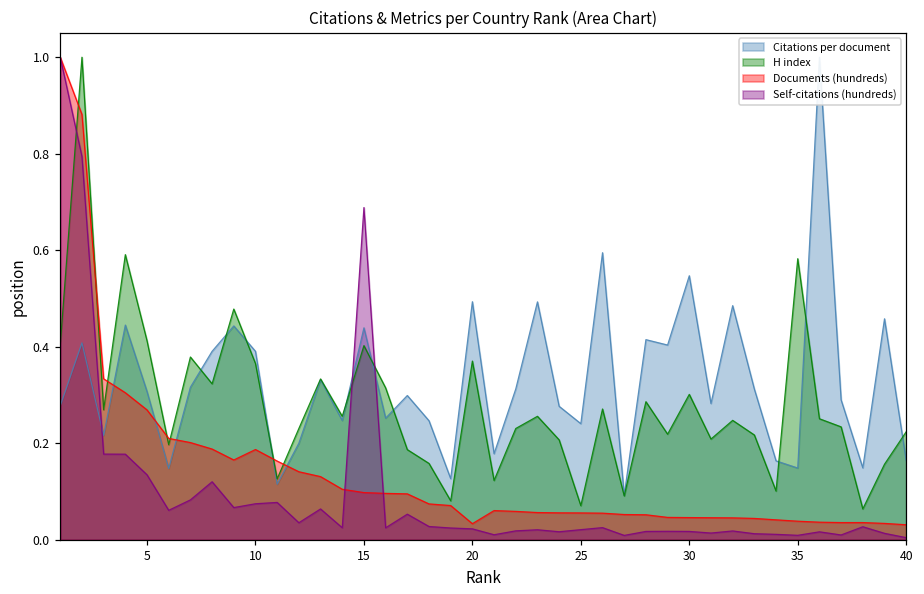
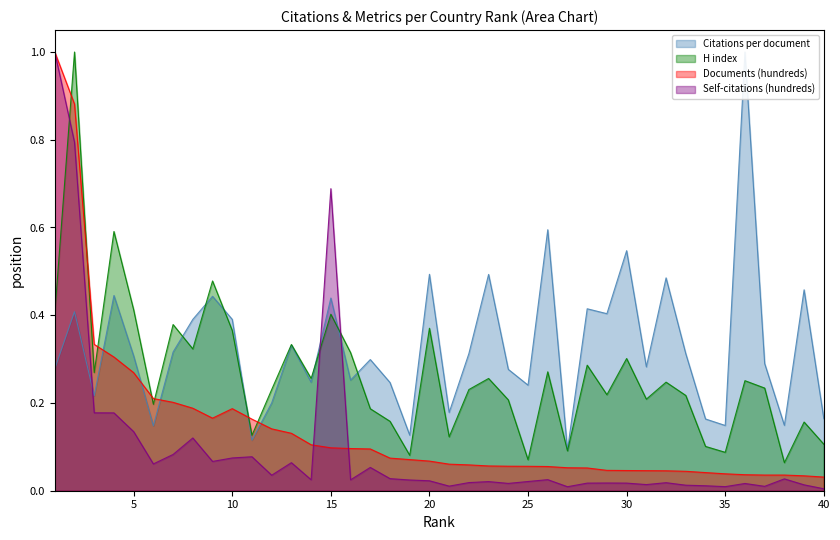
  {
    "Citations per document": {
      "5": 0.31,
      "10": 0.39,
      "15": 0.44,
      "20": 0.49,
      "25": 0.24,
      "30": 0.55,
      "35": 0.15,
      "40": 0.16
    },
    "H index": {
      "5": 0.41,
      "10": 0.37,
      "15": 0.40,
      "20": 0.37,
      "25": 0.07,
      "30": 0.30,
-     "35": 0.58,
-     "40": 0.22
+     "35": 0.09,
+     "40": 0.11
    },
    "Documents (hundreds)": {
      "5": 0.27,
      "10": 0.19,
      "15": 0.10,
-     "20": 0.03,
+     "20": 0.07,
      "25": 0.06,
      "30": 0.05,
      "35": 0.04,
      "40": 0.03
    },
    "Self-citations (hundreds)": {
      "5": 0.13,
      "10": 0.07,
      "15": 0.69,
      "20": 0.02,
      "25": 0.02,
      "30": 0.02,
      "35": 0.01,
      "40": 0.00
    }
  }
